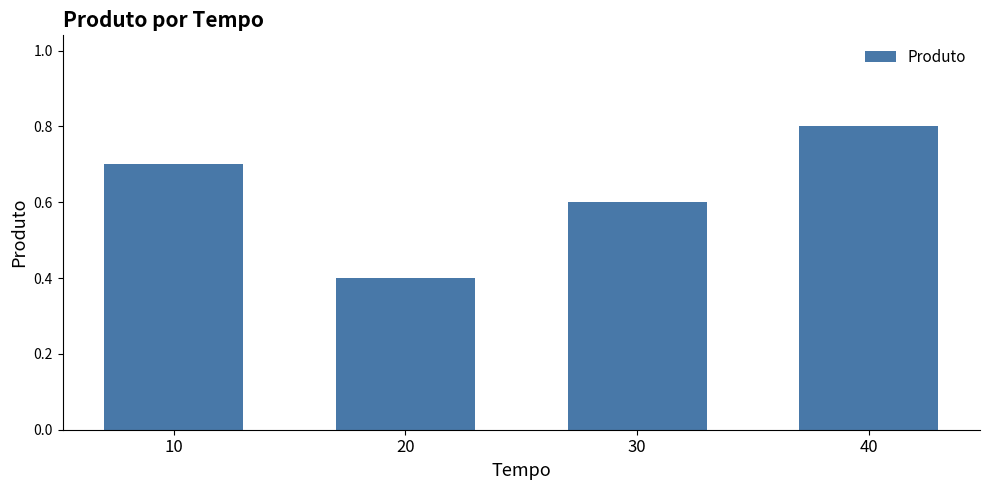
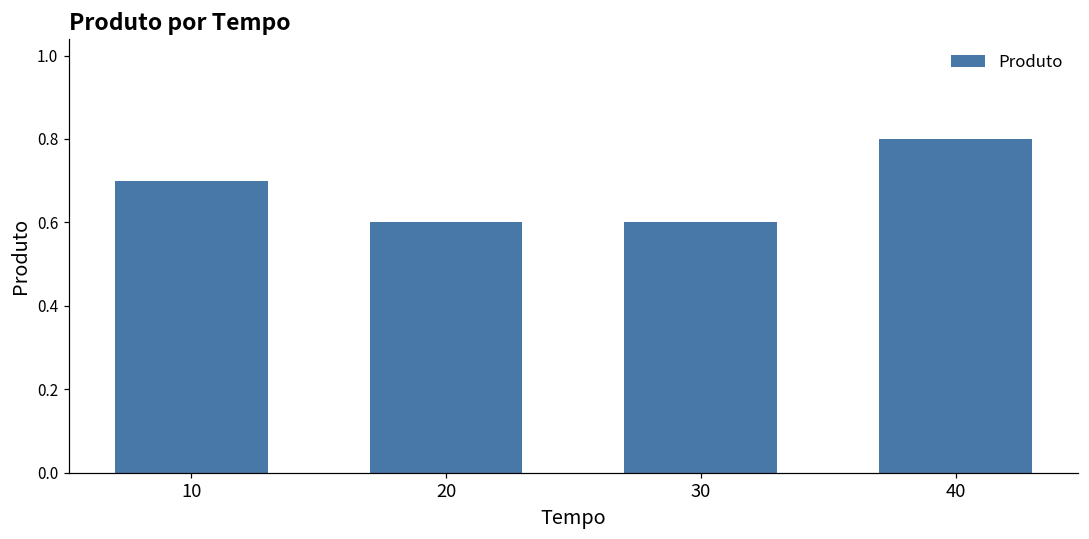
  {
    "10": 0.7,
-   "20": 0.4,
+   "20": 0.6,
    "30": 0.6,
    "40": 0.8
  }
